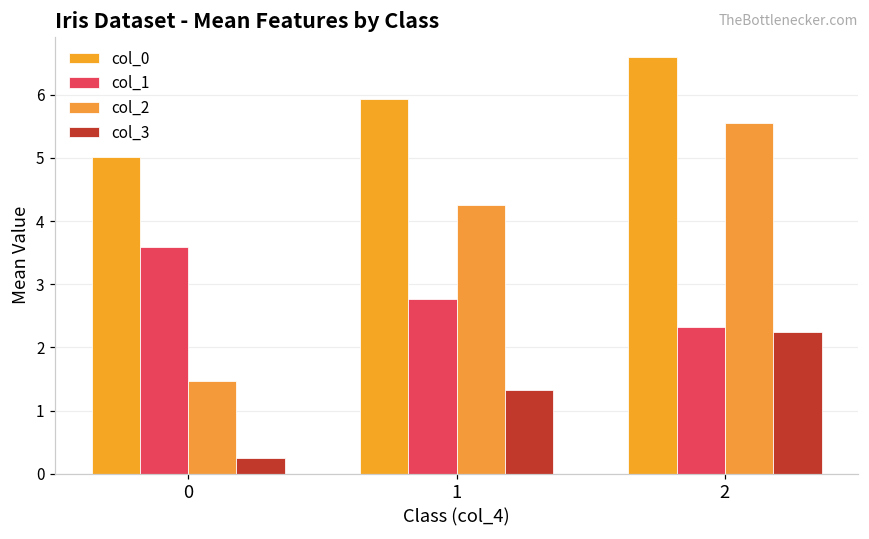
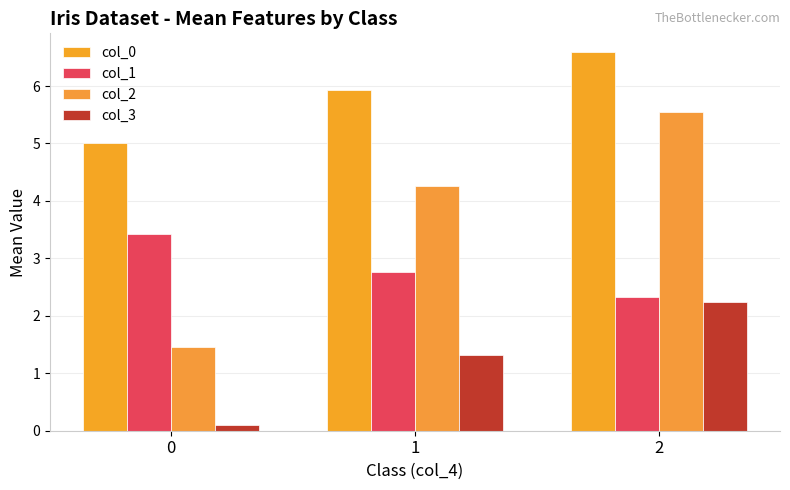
  {
    "col_1": {
-     "0": 3.6,
+     "0": 3.4,
      "1": 2.8,
      "2": 2.3
    },
    "col_3": {
-     "0": 0.2,
+     "0": 0.1,
      "1": 1.3,
      "2": 2.2
    }
  }
